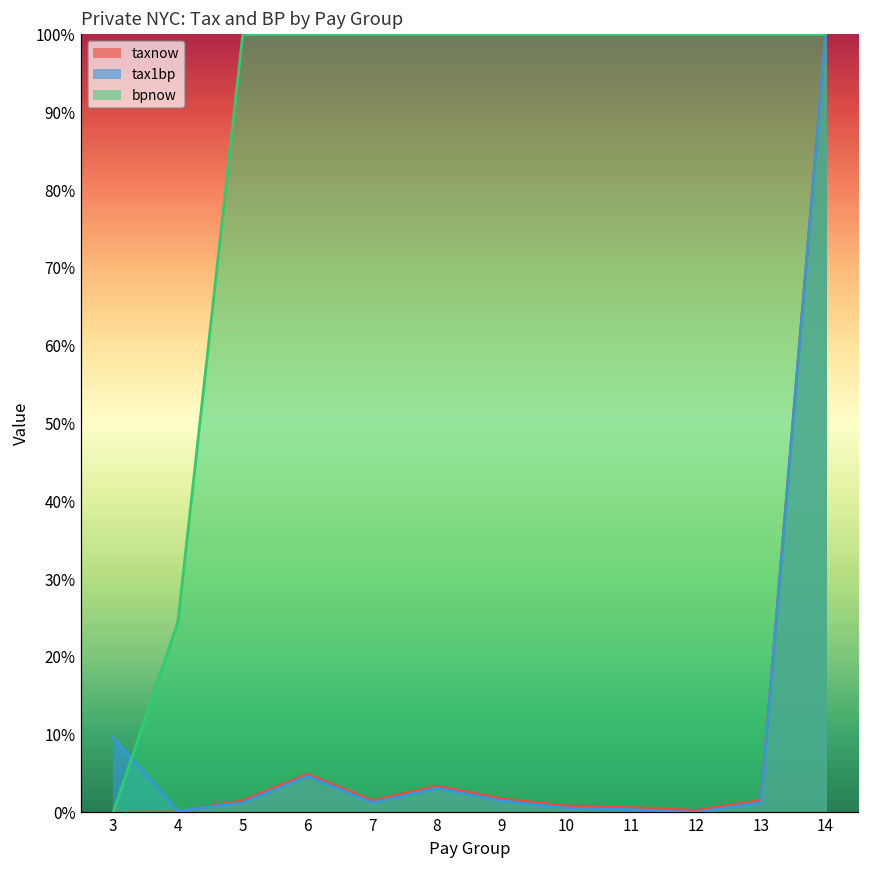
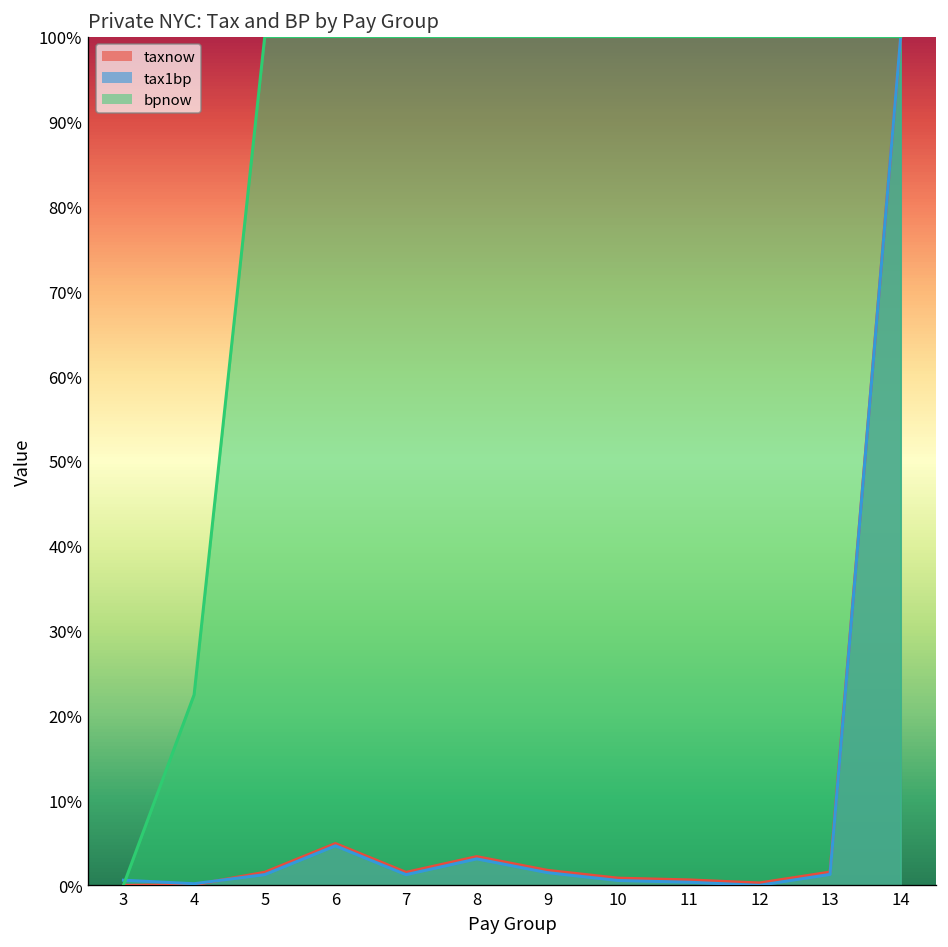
  {
    "tax1bp": {
-     "3": "10%"
+     "3": "1%"
    },
    "bpnow": {
-     "4": "24%",
+     "4": "22%",
      "5": "100%",
      "6": "100%",
      "7": "100%",
      "8": "100%",
      "9": "100%",
      "10": "100%",
      "11": "100%",
      "12": "100%",
      "13": "100%"
    }
  }
